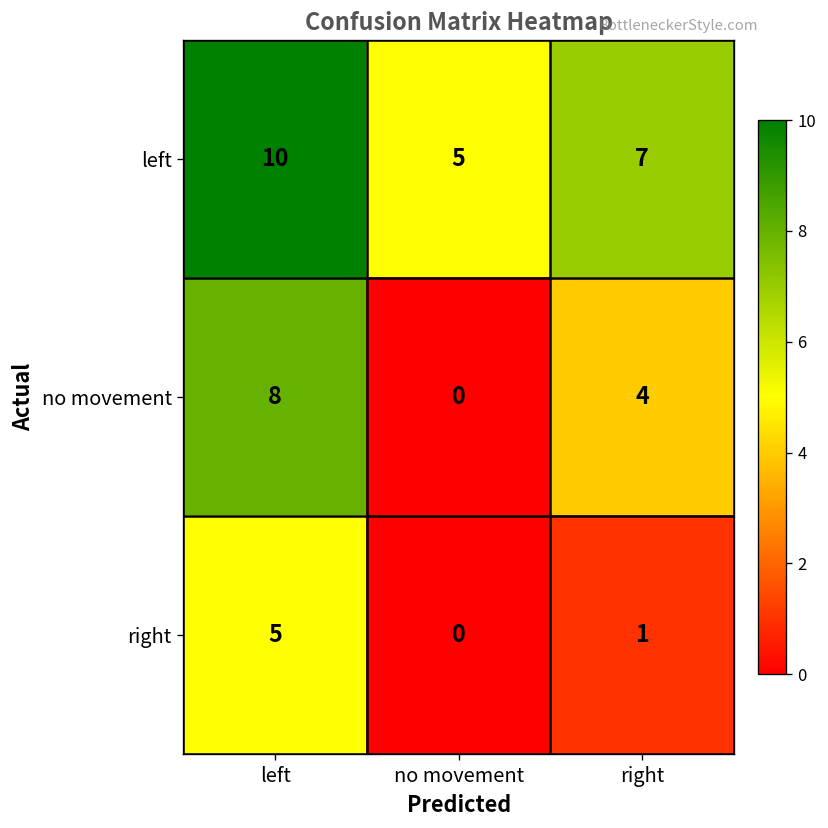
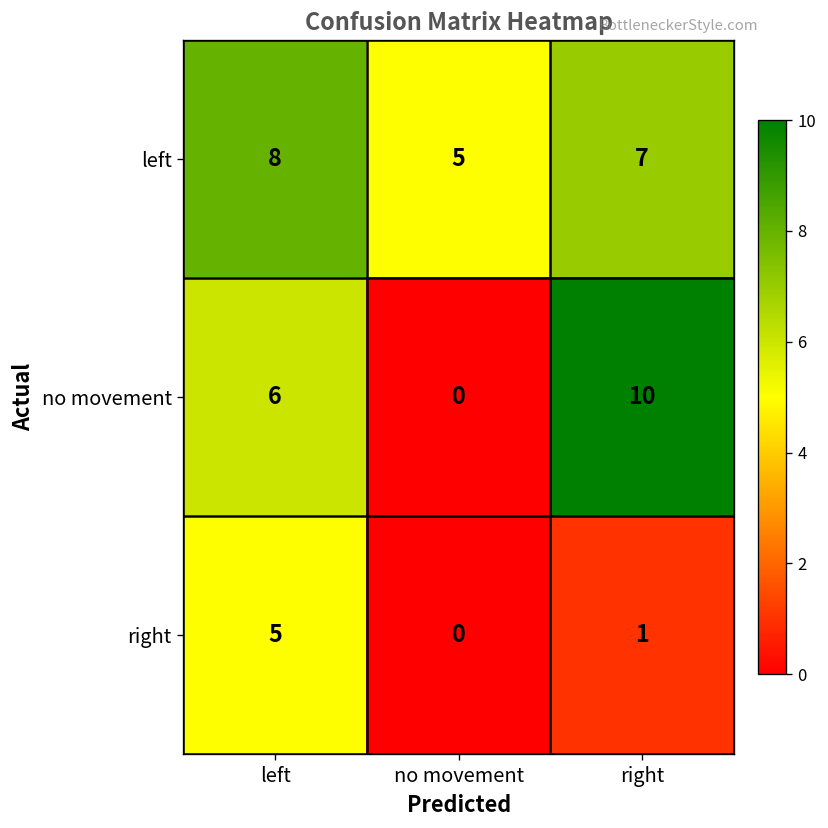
  {
    "left": {
-     "left": 10,
+     "left": 8,
      "no movement": 5,
      "right": 7
    },
    "no movement": {
-     "left": 8,
+     "left": 6,
      "no movement": 0,
-     "right": 4
+     "right": 10
    },
    "right": {
      "left": 5,
      "no movement": 0,
      "right": 1
    }
  }
